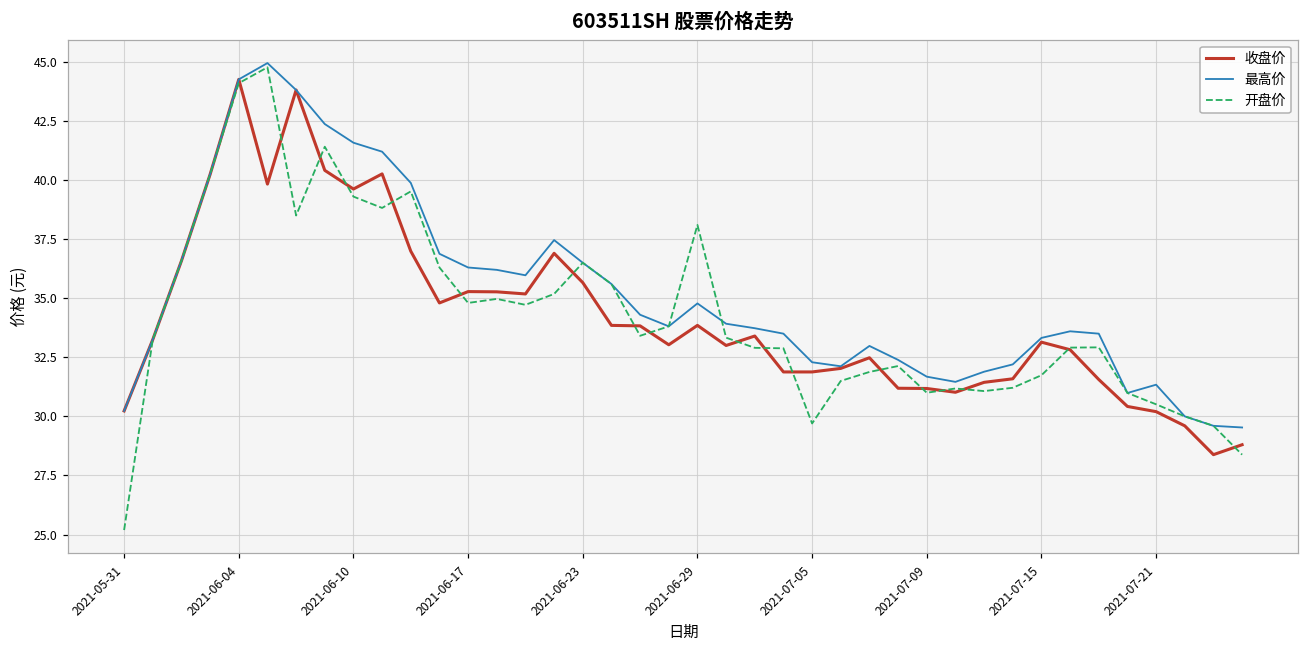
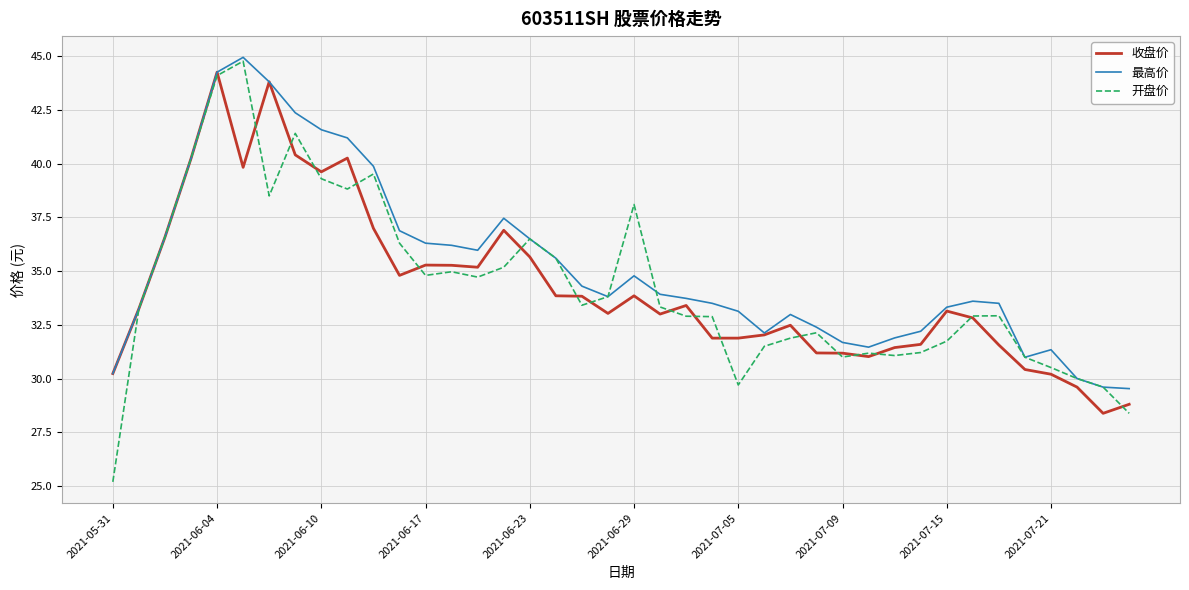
  {
    "收盘价": {
      "2021-06-10": 39.6,
      "2021-06-17": 35.3,
      "2021-06-23": 35.7,
      "2021-06-29": 33.9,
      "2021-07-05": 31.9,
      "2021-07-09": 31.2,
      "2021-07-15": 33.1,
      "2021-07-21": 30.2
    },
    "最高价": {
      "2021-06-10": 41.6,
      "2021-06-17": 36.3,
      "2021-06-29": 34.8,
-     "2021-07-05": 32.3,
+     "2021-07-05": 33.1,
      "2021-07-09": 31.7,
      "2021-07-15": 33.3,
      "2021-07-21": 31.3
    },
    "开盘价": {
      "2021-05-31": 25.2,
      "2021-06-04": 44.1,
      "2021-06-10": 39.3,
      "2021-06-17": 34.8,
      "2021-06-29": 38.1,
      "2021-07-05": 29.7,
      "2021-07-09": 31.0,
      "2021-07-15": 31.7,
      "2021-07-21": 30.5
    }
  }
